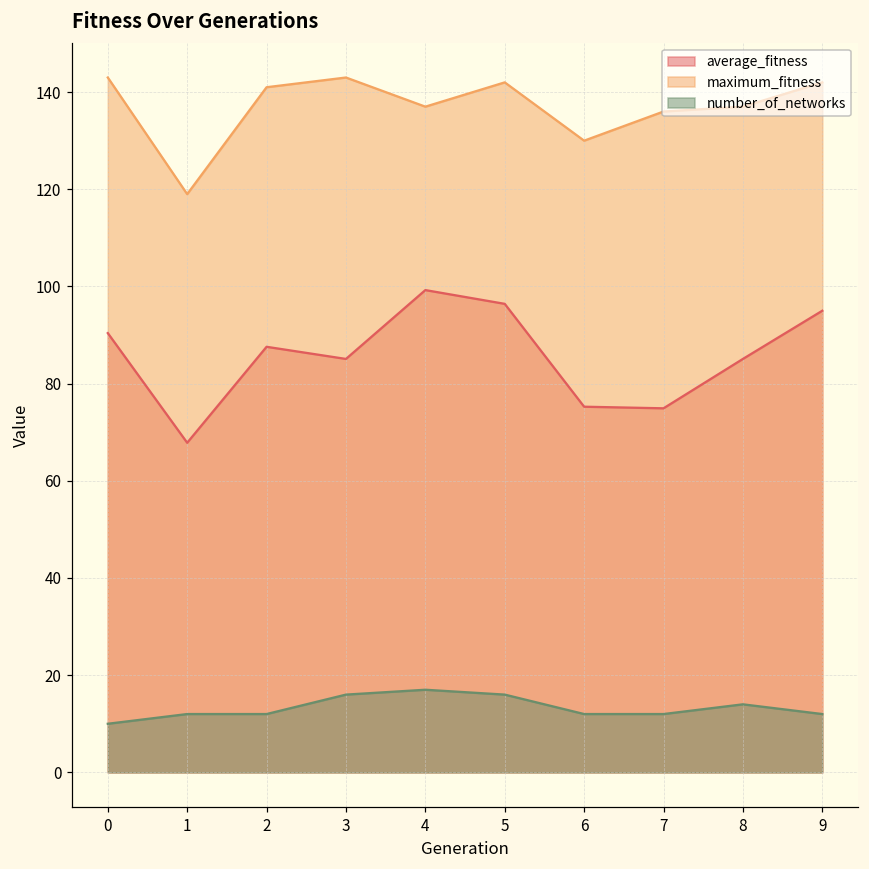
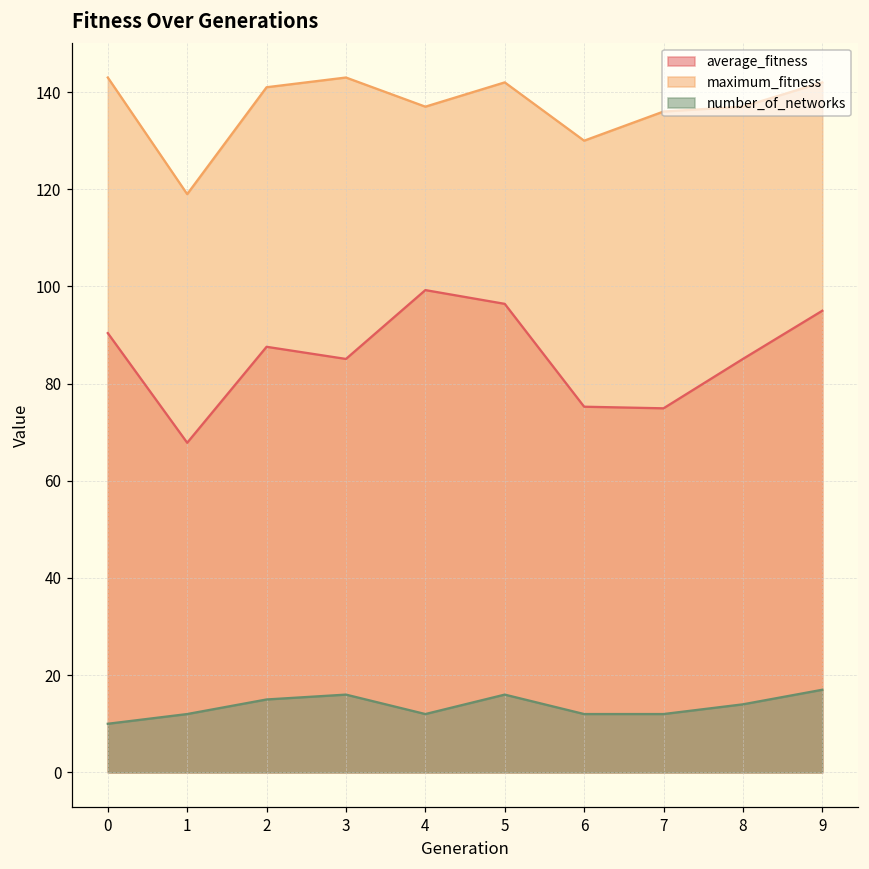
  {
    "number_of_networks": {
      "0": 10,
      "1": 12,
-     "2": 12,
+     "2": 15,
      "3": 16,
-     "4": 17,
+     "4": 12,
      "5": 16,
      "6": 12,
      "7": 12,
      "8": 14,
-     "9": 12
+     "9": 17
    }
  }
